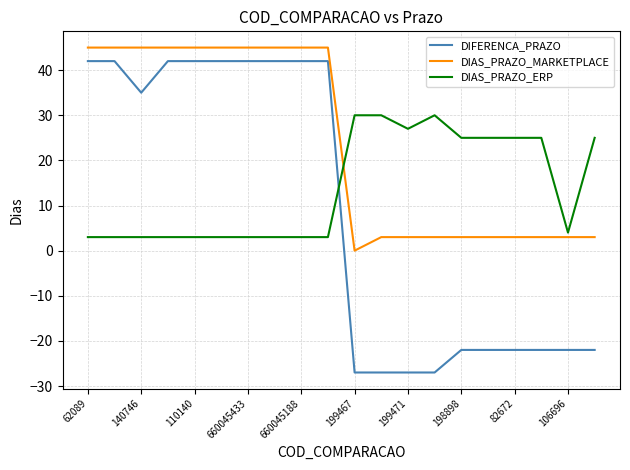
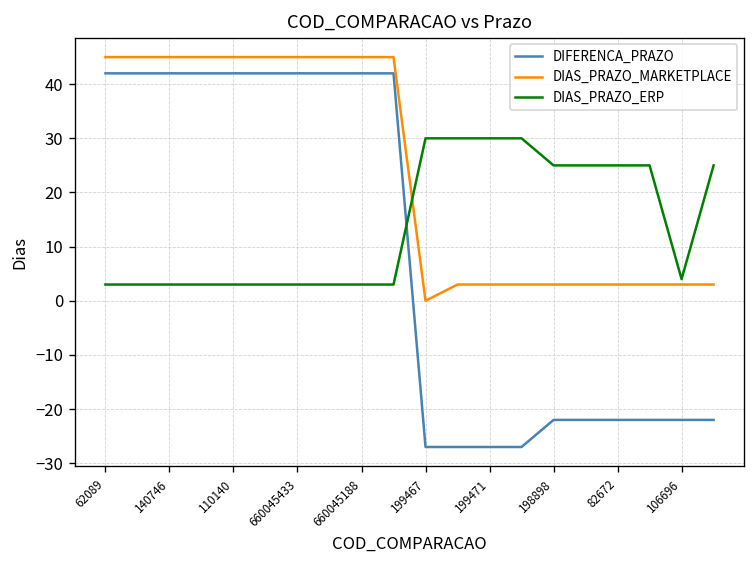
  {
    "DIFERENCA_PRAZO": {
      "62089": 42,
-     "140746": 35,
+     "140746": 42,
      "110140": 42,
      "660045433": 42,
      "660045188": 42,
      "199467": -27,
      "199471": -27,
      "198898": -22,
      "82672": -22,
      "106696": -22
    },
    "DIAS_PRAZO_MARKETPLACE": {
      "62089": 45,
      "140746": 45,
      "110140": 45,
      "660045433": 45,
      "660045188": 45,
      "199467": 0,
      "199471": 3,
      "198898": 3,
      "82672": 3,
      "106696": 3
    },
    "DIAS_PRAZO_ERP": {
      "62089": 3,
      "140746": 3,
      "110140": 3,
      "660045433": 3,
      "660045188": 3,
      "199467": 30,
-     "199471": 27,
+     "199471": 30,
      "198898": 25,
      "82672": 25,
      "106696": 4
    }
  }
